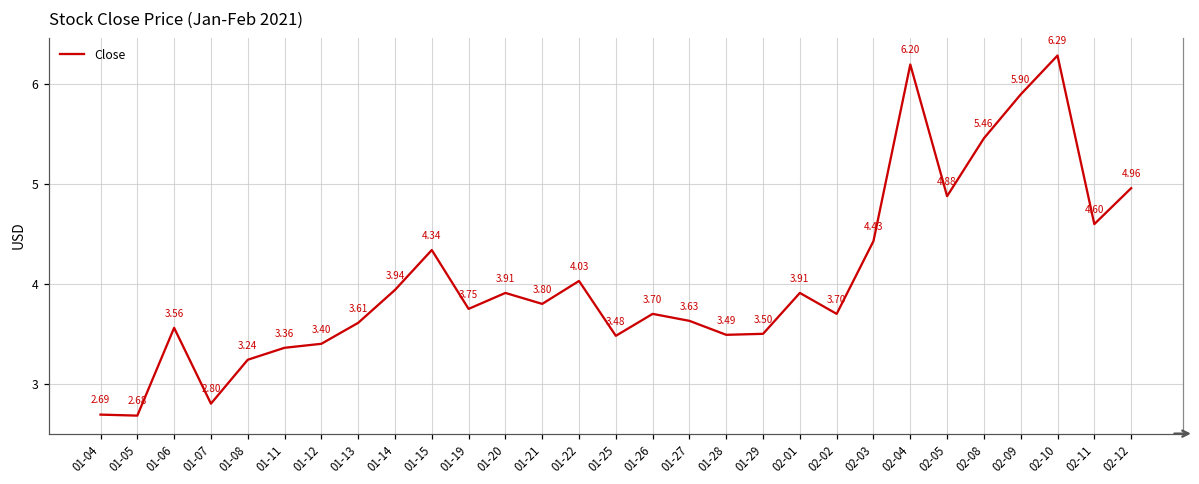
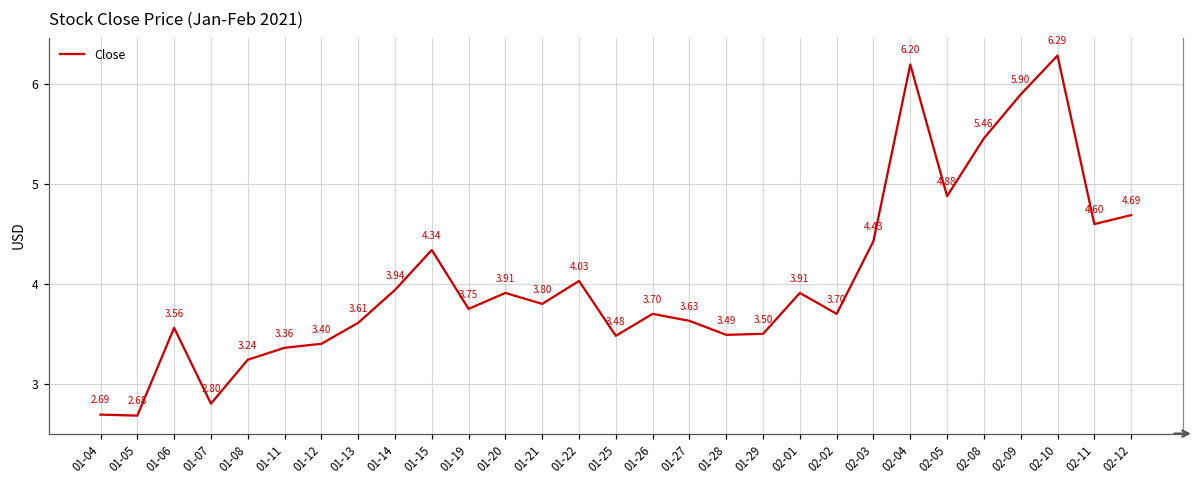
  {
    "01-04": 2.69,
    "01-05": 2.68,
    "01-06": 3.56,
    "01-07": 2.80,
    "01-08": 3.24,
    "01-11": 3.36,
    "01-12": 3.40,
    "01-13": 3.61,
    "01-14": 3.94,
    "01-15": 4.34,
    "01-19": 3.75,
    "01-20": 3.91,
    "01-21": 3.80,
    "01-22": 4.03,
    "01-25": 3.48,
    "01-26": 3.70,
    "01-27": 3.63,
    "01-28": 3.49,
    "01-29": 3.50,
    "02-01": 3.91,
    "02-02": 3.70,
    "02-03": 4.43,
    "02-04": 6.20,
    "02-05": 4.88,
    "02-08": 5.46,
    "02-09": 5.90,
    "02-10": 6.29,
    "02-11": 4.60,
-   "02-12": 4.96
+   "02-12": 4.69
  }
